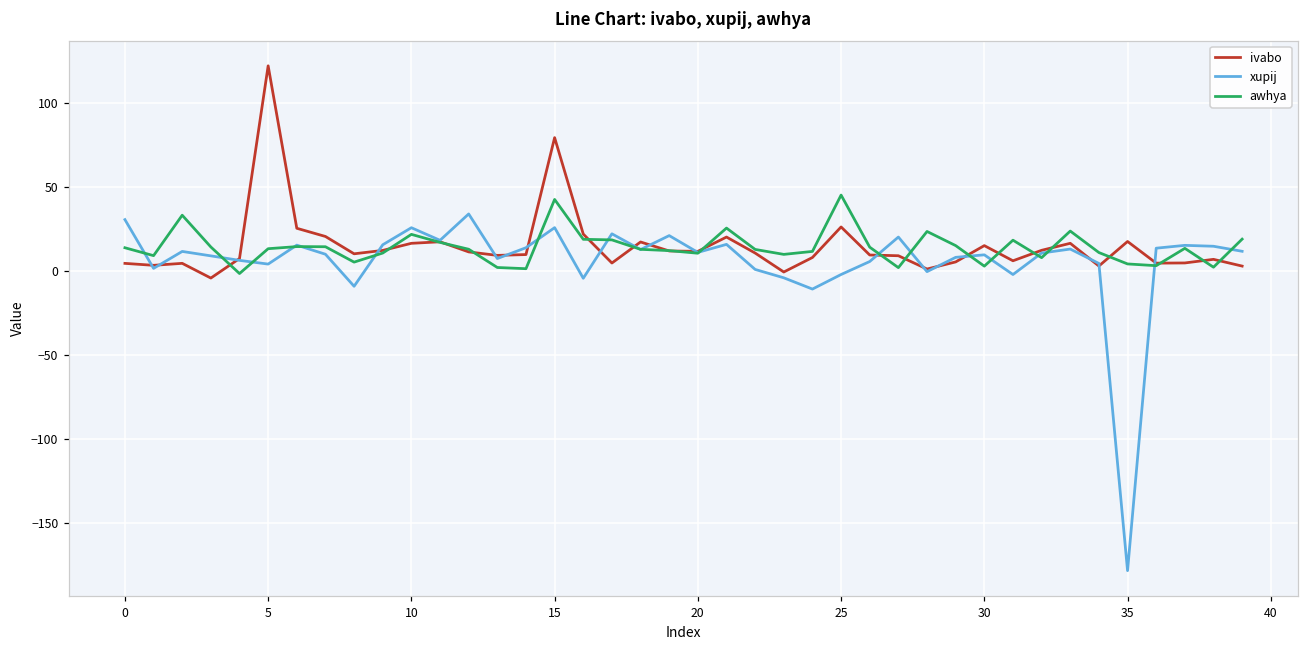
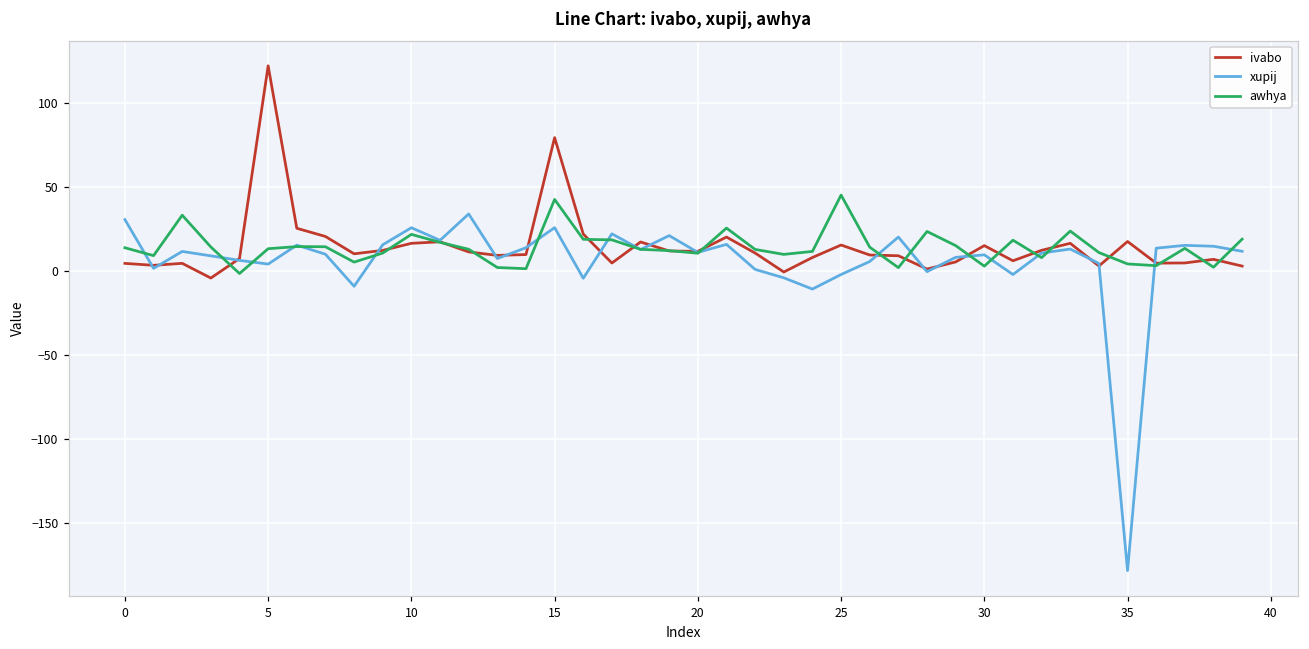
  {
    "ivabo": {
      "0": 4,
      "5": 122,
      "10": 16,
      "15": 79,
-     "25": 26,
+     "25": 15,
      "30": 15,
      "35": 17
    },
    "xupij": {
      "0": 31,
      "5": 4,
      "10": 26,
      "15": 26,
      "25": -2,
      "30": 10,
      "35": -178
    },
    "awhya": {
      "0": 14,
      "5": 13,
      "10": 22,
      "15": 42,
      "25": 45,
      "30": 3,
      "35": 4
    }
  }
